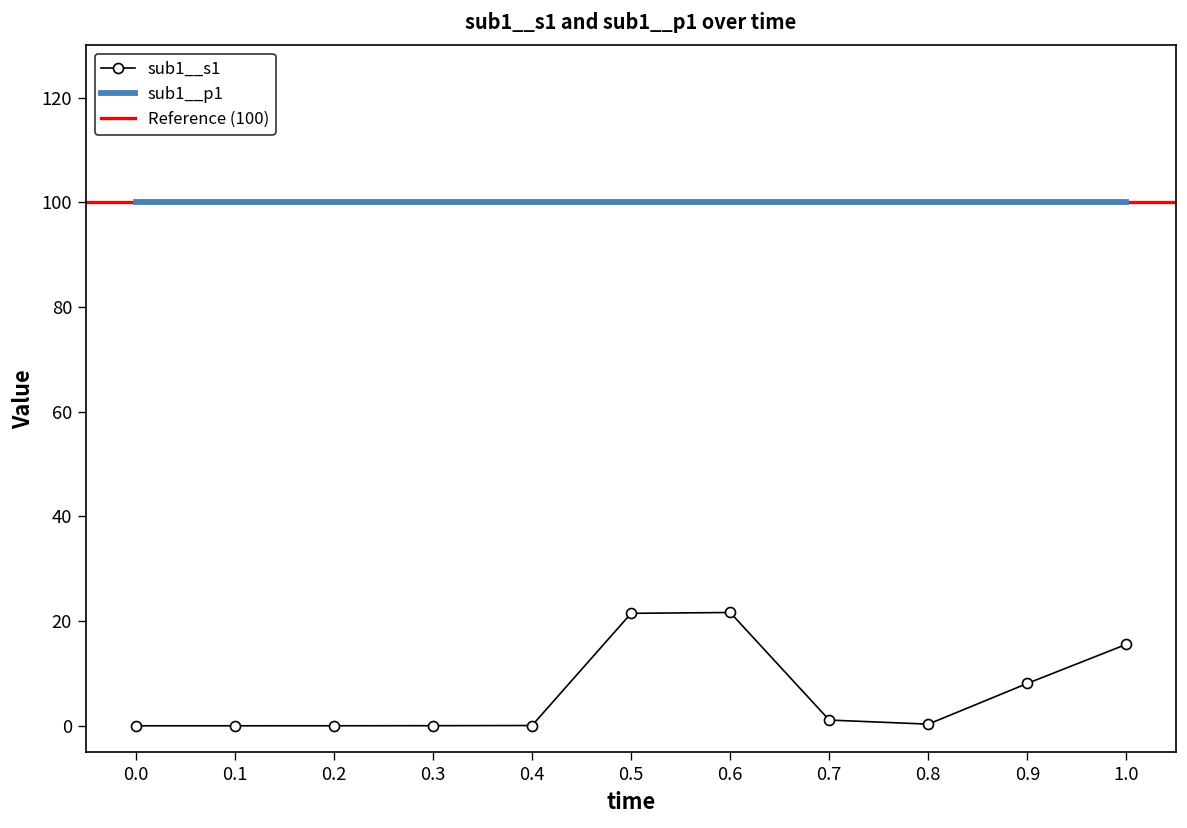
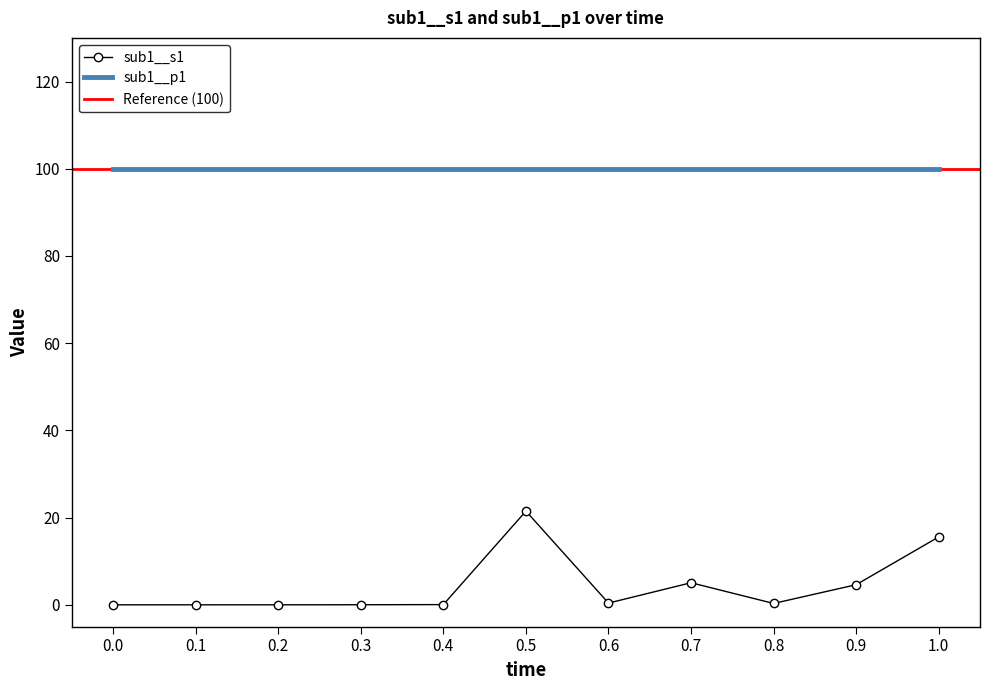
  {
    "sub1__s1": {
      "0.0": 0,
      "0.1": 0,
      "0.2": 0,
      "0.3": 0,
      "0.4": 0,
      "0.5": 21,
-     "0.6": 22,
-     "0.7": 1,
+     "0.6": 0,
+     "0.7": 5,
      "0.8": 0,
-     "0.9": 8,
+     "0.9": 5,
      "1.0": 16
    },
    "sub1__p1": {
      "0.0": 100,
      "0.1": 100,
      "0.2": 100,
      "0.3": 100,
      "0.4": 100,
      "0.5": 100,
      "0.6": 100,
      "0.7": 100,
      "0.8": 100,
      "0.9": 100,
      "1.0": 100
    }
  }
